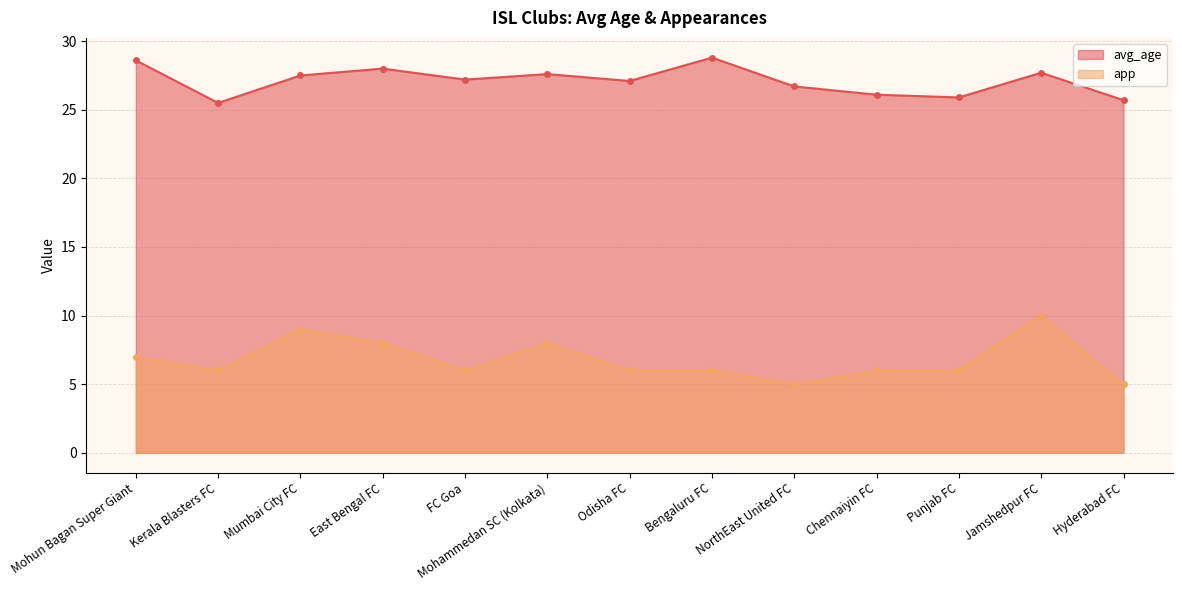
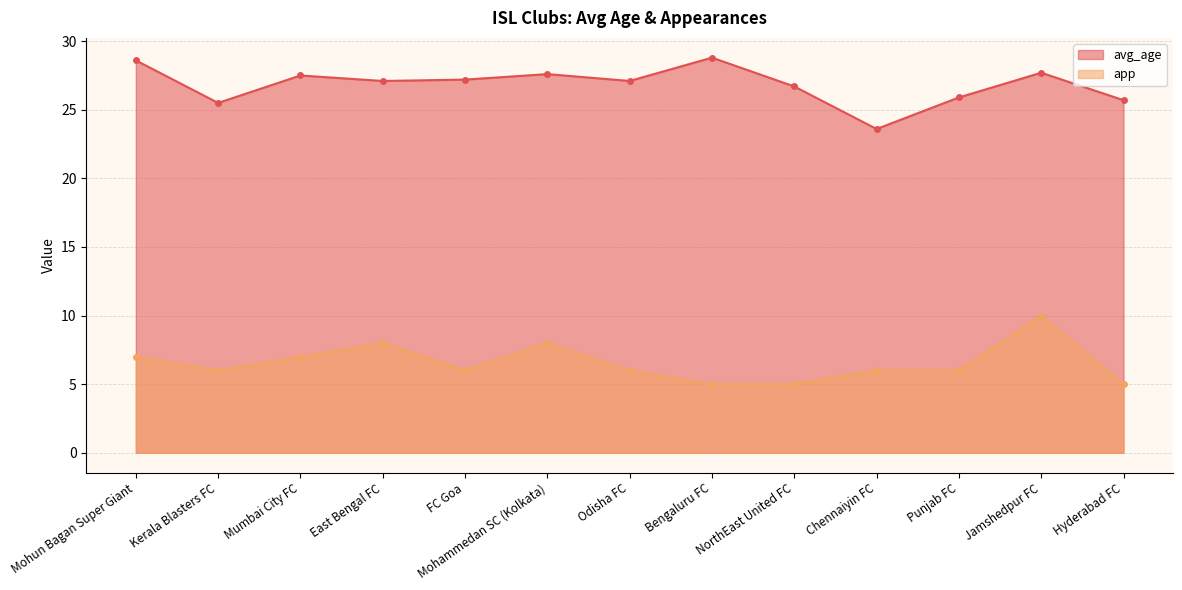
  {
    "avg_age": {
      "Mohun Bagan Super Giant": 28.6,
      "Kerala Blasters FC": 25.5,
      "Mumbai City FC": 27.5,
-     "East Bengal FC": 28.0,
+     "East Bengal FC": 27.1,
      "FC Goa": 27.2,
      "Mohammedan SC (Kolkata)": 27.6,
      "Odisha FC": 27.1,
      "Bengaluru FC": 28.8,
      "NorthEast United FC": 26.7,
-     "Chennaiyin FC": 26.1,
+     "Chennaiyin FC": 23.6,
      "Punjab FC": 25.9,
      "Jamshedpur FC": 27.7,
      "Hyderabad FC": 25.7
    },
    "app": {
      "Mohun Bagan Super Giant": 7,
      "Kerala Blasters FC": 6,
-     "Mumbai City FC": 9,
+     "Mumbai City FC": 7,
      "East Bengal FC": 8,
      "FC Goa": 6,
      "Mohammedan SC (Kolkata)": 8,
      "Odisha FC": 6,
-     "Bengaluru FC": 6,
+     "Bengaluru FC": 5,
      "NorthEast United FC": 5,
      "Chennaiyin FC": 6,
      "Punjab FC": 6,
      "Jamshedpur FC": 10,
      "Hyderabad FC": 5
    }
  }
